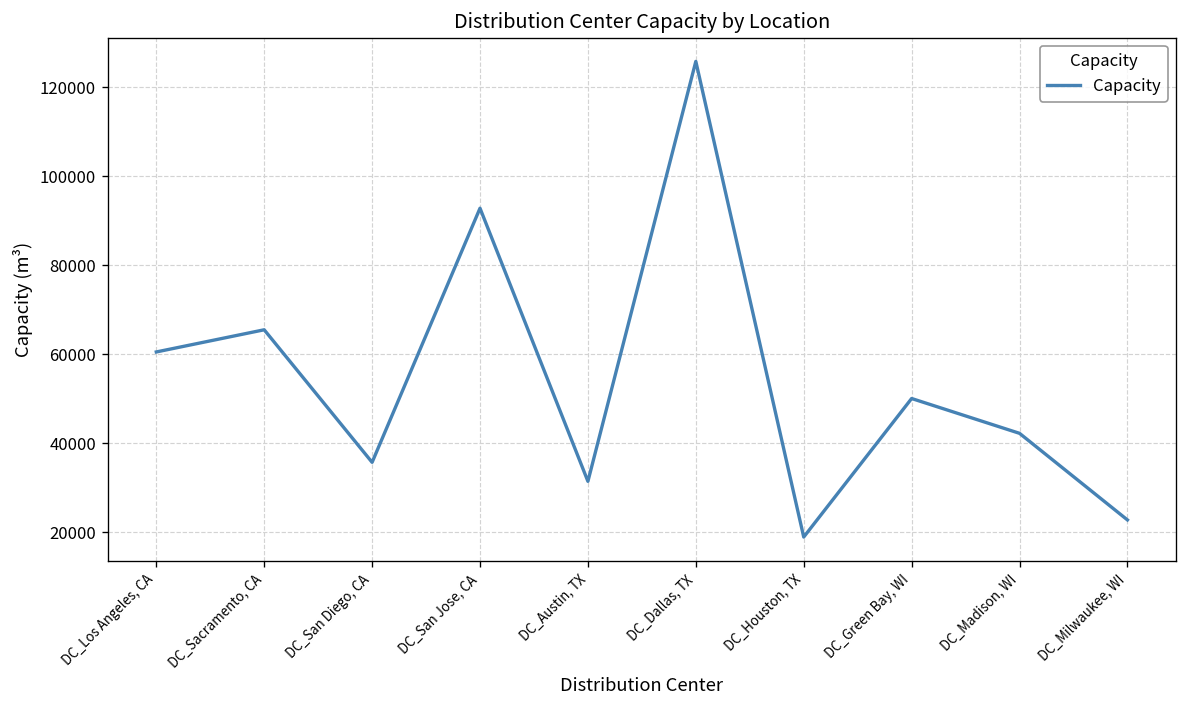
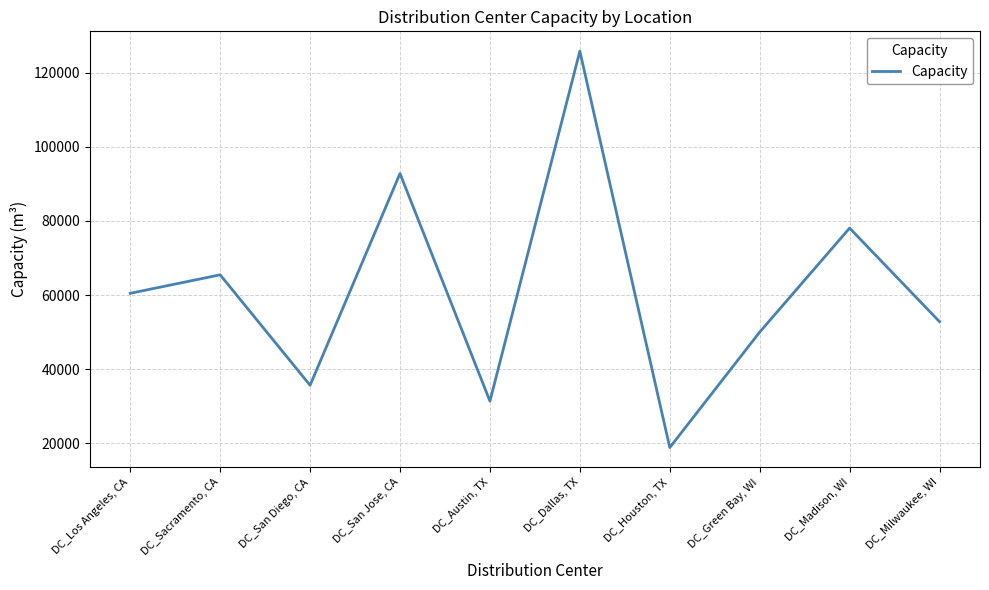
  {
    "DC_Los Angeles, CA": 61000,
    "DC_Sacramento, CA": 65000,
    "DC_San Diego, CA": 36000,
    "DC_San Jose, CA": 93000,
    "DC_Austin, TX": 31000,
    "DC_Dallas, TX": 126000,
    "DC_Houston, TX": 19000,
    "DC_Green Bay, WI": 50000,
-   "DC_Madison, WI": 42000,
-   "DC_Milwaukee, WI": 23000
+   "DC_Madison, WI": 78000,
+   "DC_Milwaukee, WI": 53000
  }
